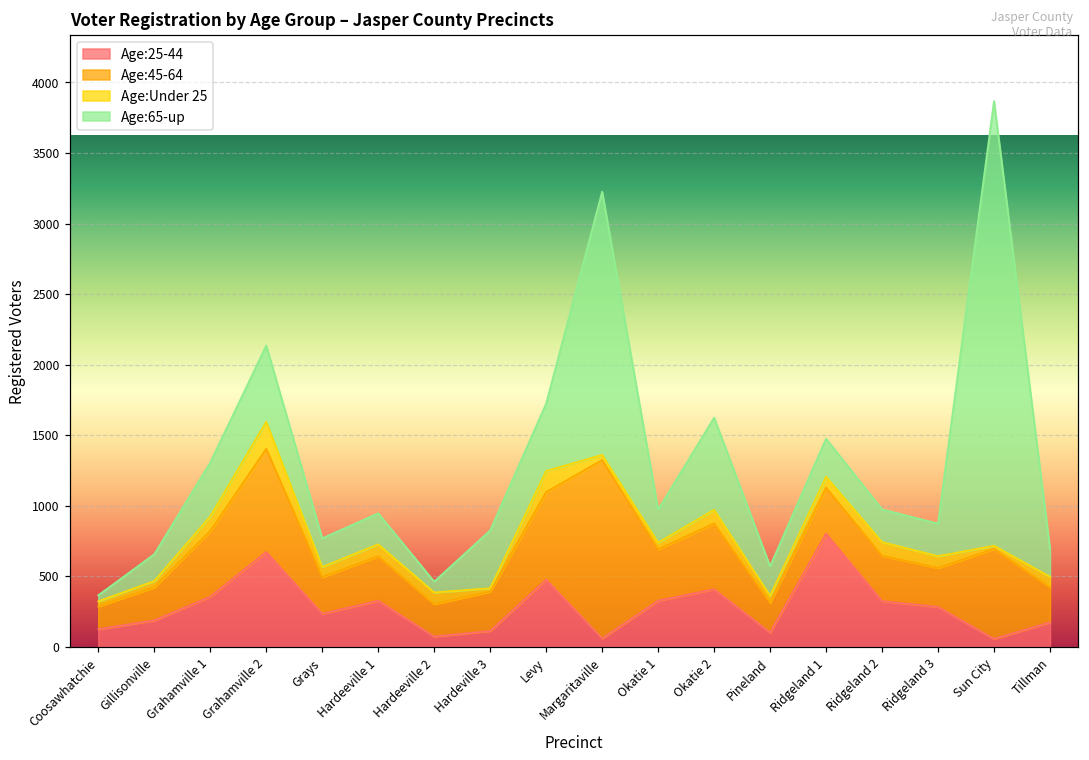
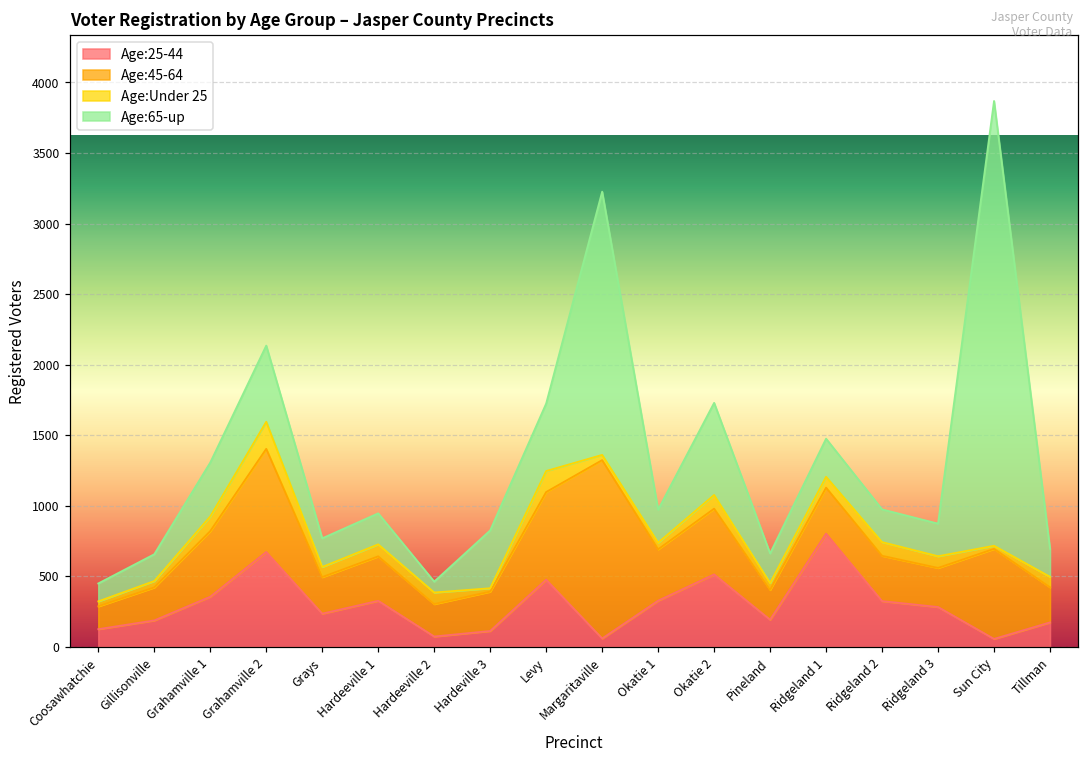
  {
    "Age:25-44": {
      "Coosawhatchie": 130,
      "Gillisonville": 190,
      "Grahamville 1": 360,
      "Grahamville 2": 670,
      "Grays": 240,
      "Hardeeville 1": 330,
      "Hardeeville 2": 70,
      "Hardeville 3": 110,
      "Levy": 480,
      "Margaritaville": 60,
      "Okatie 1": 330,
-     "Okatie 2": 410,
-     "Pineland": 100,
+     "Okatie 2": 510,
+     "Pineland": 190,
      "Ridgeland 1": 800,
      "Ridgeland 2": 320,
      "Ridgeland 3": 280,
      "Sun City": 60,
      "Tillman": 170
    },
    "Age:65-up": {
-     "Coosawhatchie": 40,
+     "Coosawhatchie": 130,
      "Gillisonville": 190,
      "Grahamville 1": 380,
      "Grahamville 2": 540,
      "Grays": 200,
      "Hardeeville 1": 220,
      "Hardeeville 2": 80,
      "Hardeville 3": 410,
      "Levy": 480,
      "Margaritaville": 1870,
      "Okatie 1": 230,
      "Okatie 2": 650,
      "Pineland": 210,
      "Ridgeland 1": 270,
      "Ridgeland 2": 230,
      "Ridgeland 3": 230,
      "Sun City": 3150,
      "Tillman": 200
    }
  }
